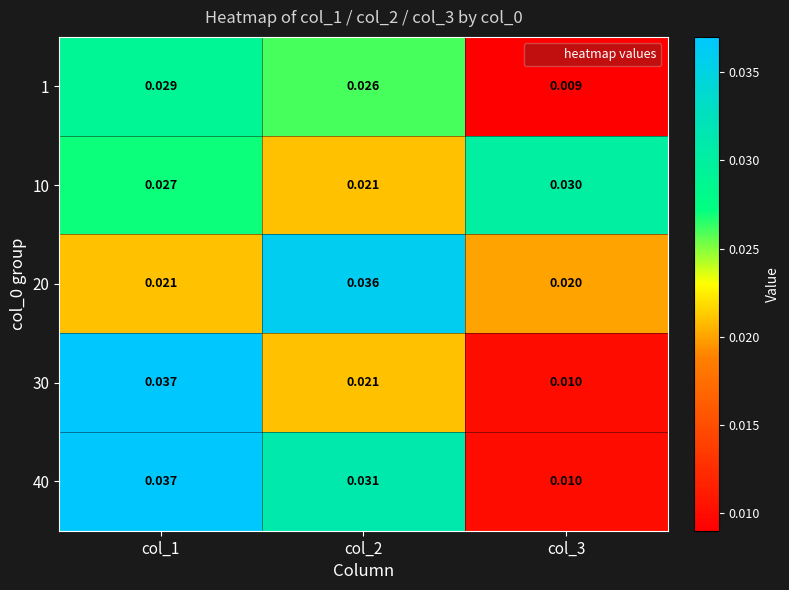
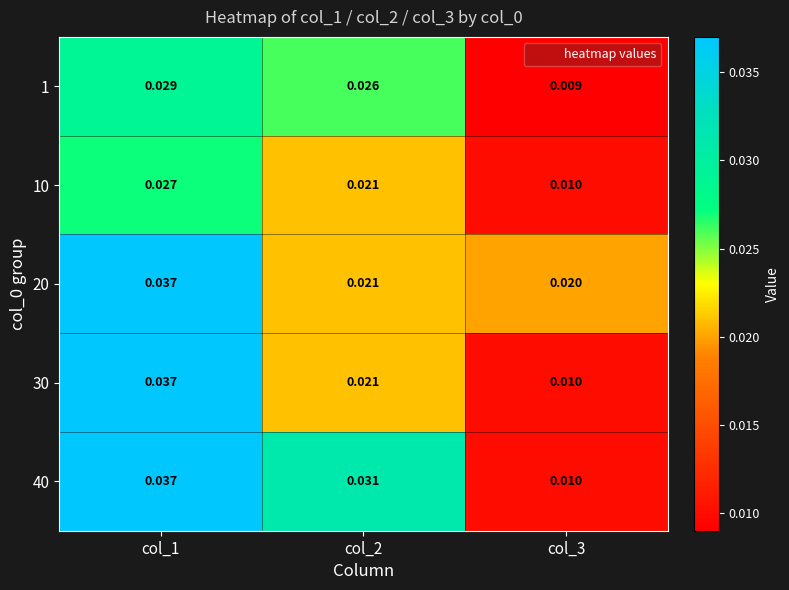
  {
    "1": {
      "col_1": 0.029,
      "col_2": 0.026,
      "col_3": 0.009
    },
    "10": {
      "col_1": 0.027,
      "col_2": 0.021,
-     "col_3": 0.030
+     "col_3": 0.010
    },
    "20": {
-     "col_1": 0.021,
-     "col_2": 0.036,
+     "col_1": 0.037,
+     "col_2": 0.021,
      "col_3": 0.020
    },
    "30": {
      "col_1": 0.037,
      "col_2": 0.021,
      "col_3": 0.010
    },
    "40": {
      "col_1": 0.037,
      "col_2": 0.031,
      "col_3": 0.010
    }
  }
